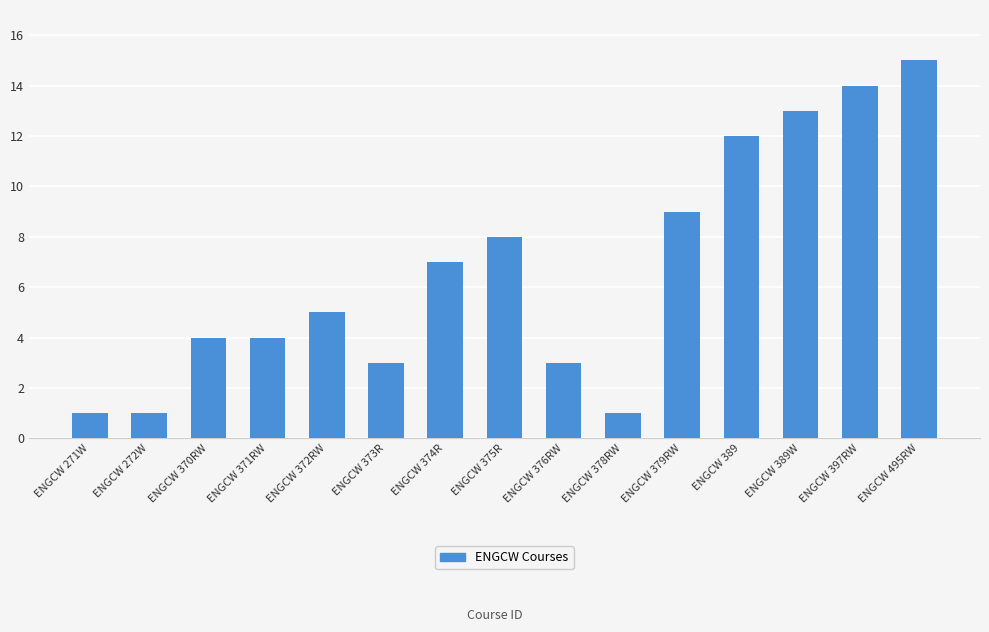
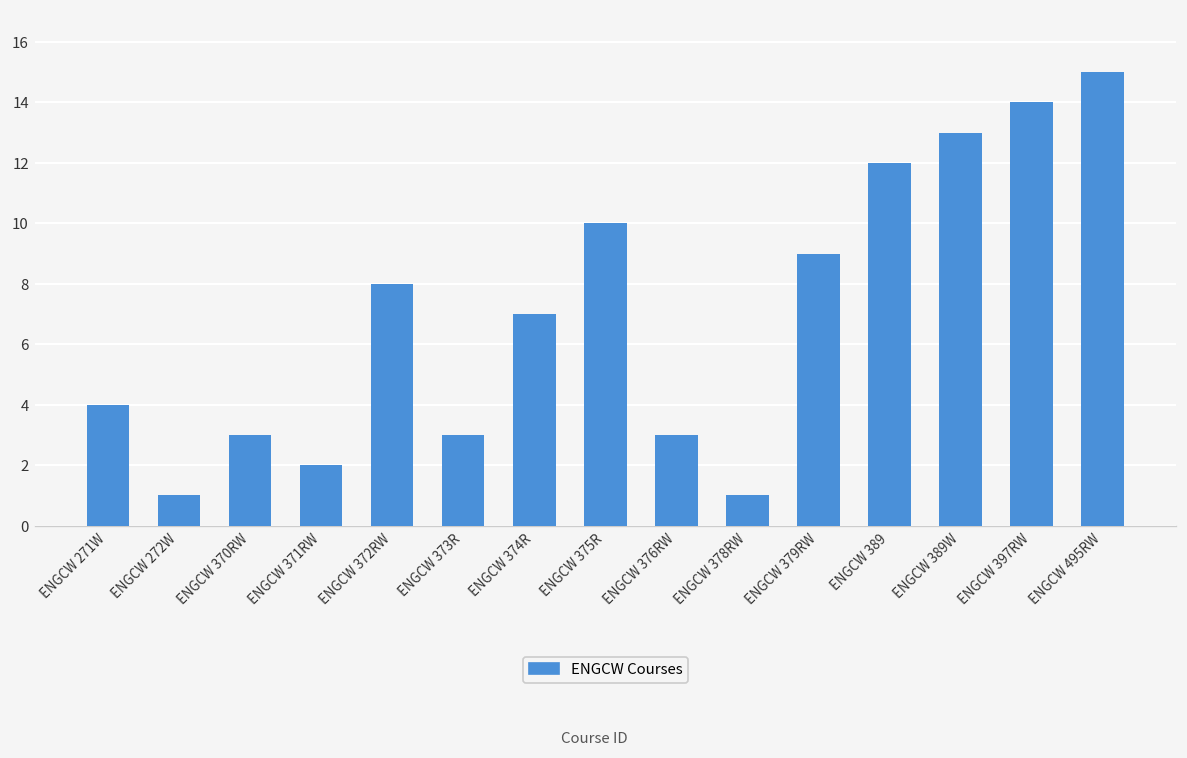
  {
-   "ENGCW 271W": 1,
+   "ENGCW 271W": 4,
    "ENGCW 272W": 1,
-   "ENGCW 370RW": 4,
-   "ENGCW 371RW": 4,
-   "ENGCW 372RW": 5,
+   "ENGCW 370RW": 3,
+   "ENGCW 371RW": 2,
+   "ENGCW 372RW": 8,
    "ENGCW 373R": 3,
    "ENGCW 374R": 7,
-   "ENGCW 375R": 8,
+   "ENGCW 375R": 10,
    "ENGCW 376RW": 3,
    "ENGCW 378RW": 1,
    "ENGCW 379RW": 9,
    "ENGCW 389": 12,
    "ENGCW 389W": 13,
    "ENGCW 397RW": 14,
    "ENGCW 495RW": 15
  }
